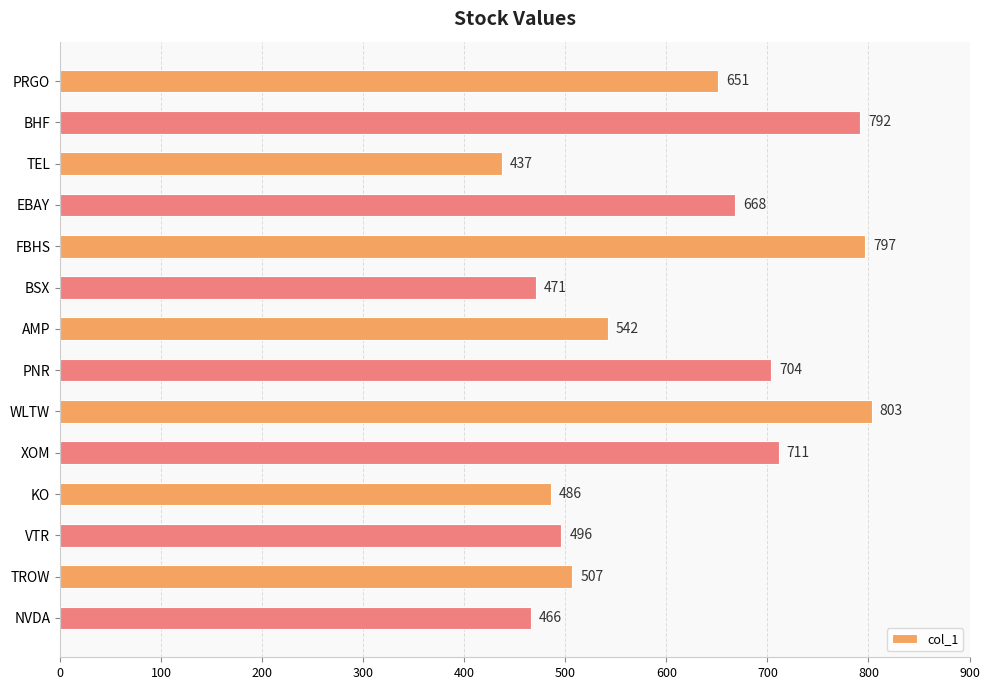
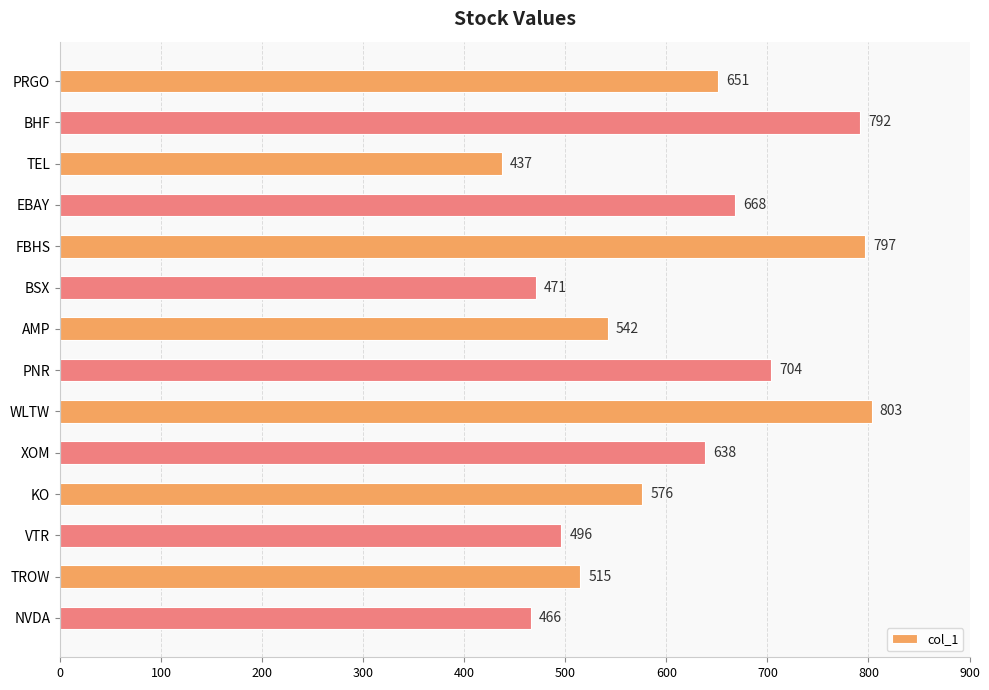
  {
    "PRGO": 651,
    "BHF": 792,
    "TEL": 437,
    "EBAY": 668,
    "FBHS": 797,
    "BSX": 471,
    "AMP": 542,
    "PNR": 704,
    "WLTW": 803,
-   "XOM": 711,
-   "KO": 486,
+   "XOM": 638,
+   "KO": 576,
    "VTR": 496,
-   "TROW": 507,
+   "TROW": 515,
    "NVDA": 466
  }
